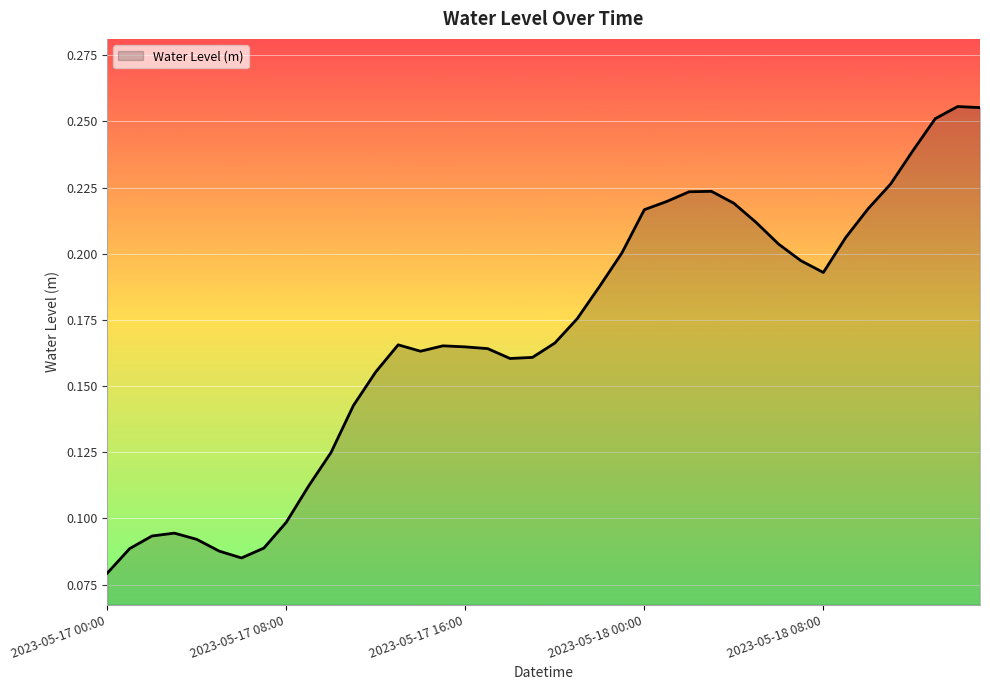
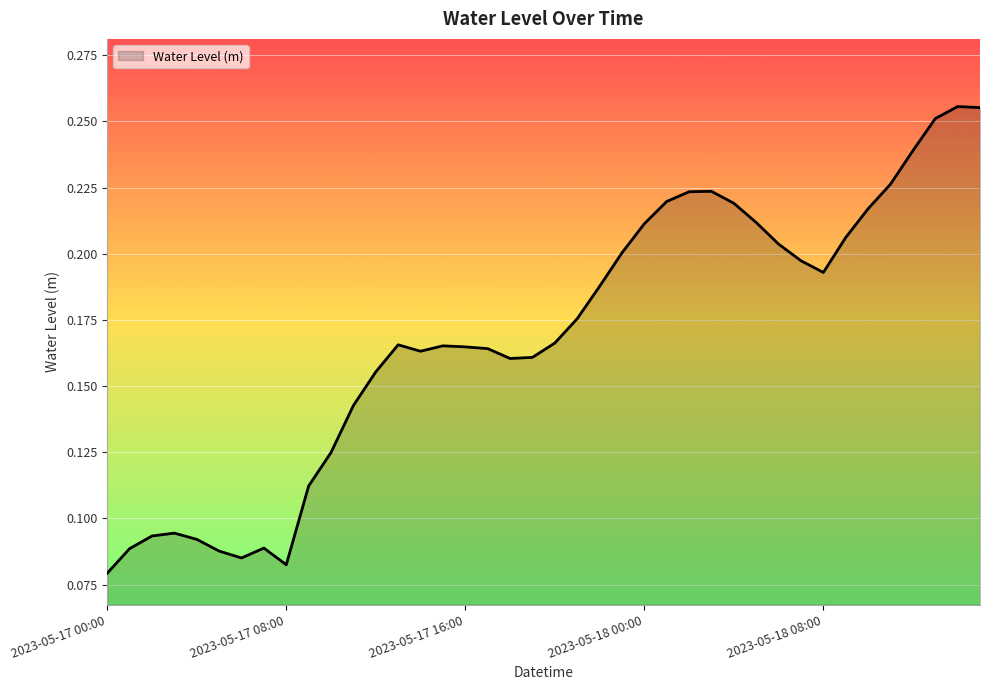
  {
    "2023-05-17 00:00": 0.079,
-   "2023-05-17 08:00": 0.099,
+   "2023-05-17 08:00": 0.083,
    "2023-05-17 16:00": 0.165,
-   "2023-05-18 00:00": 0.217,
+   "2023-05-18 00:00": 0.211,
    "2023-05-18 08:00": 0.193
  }
